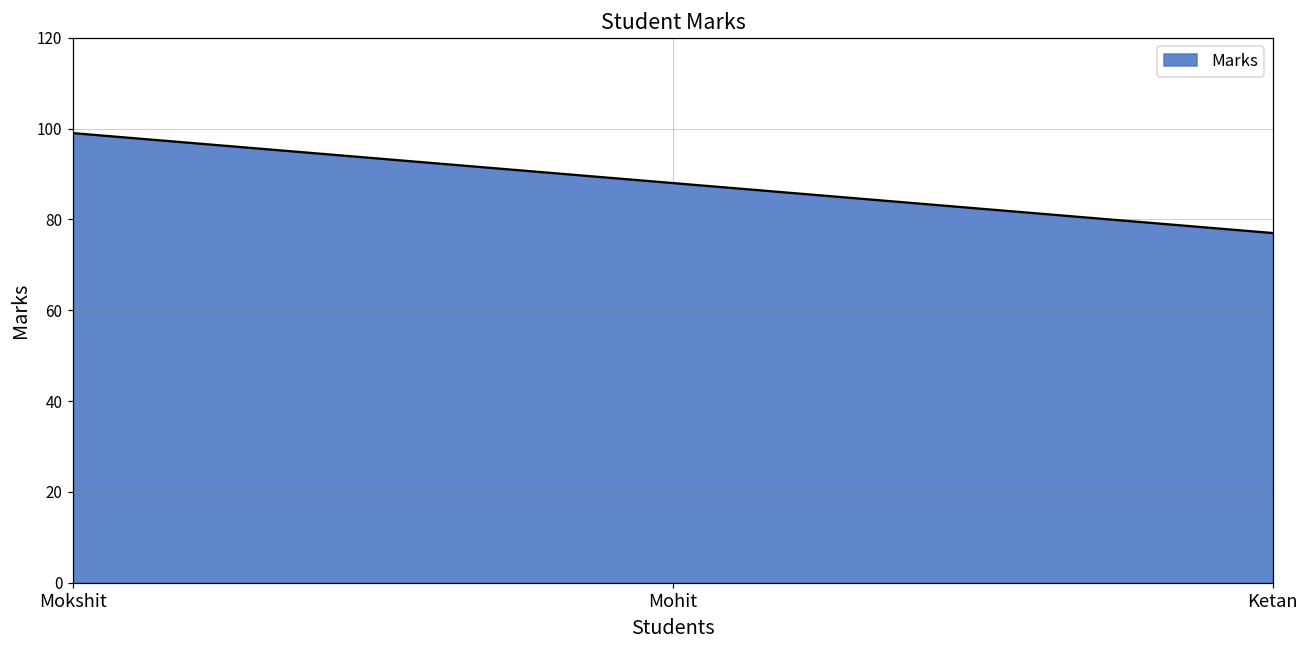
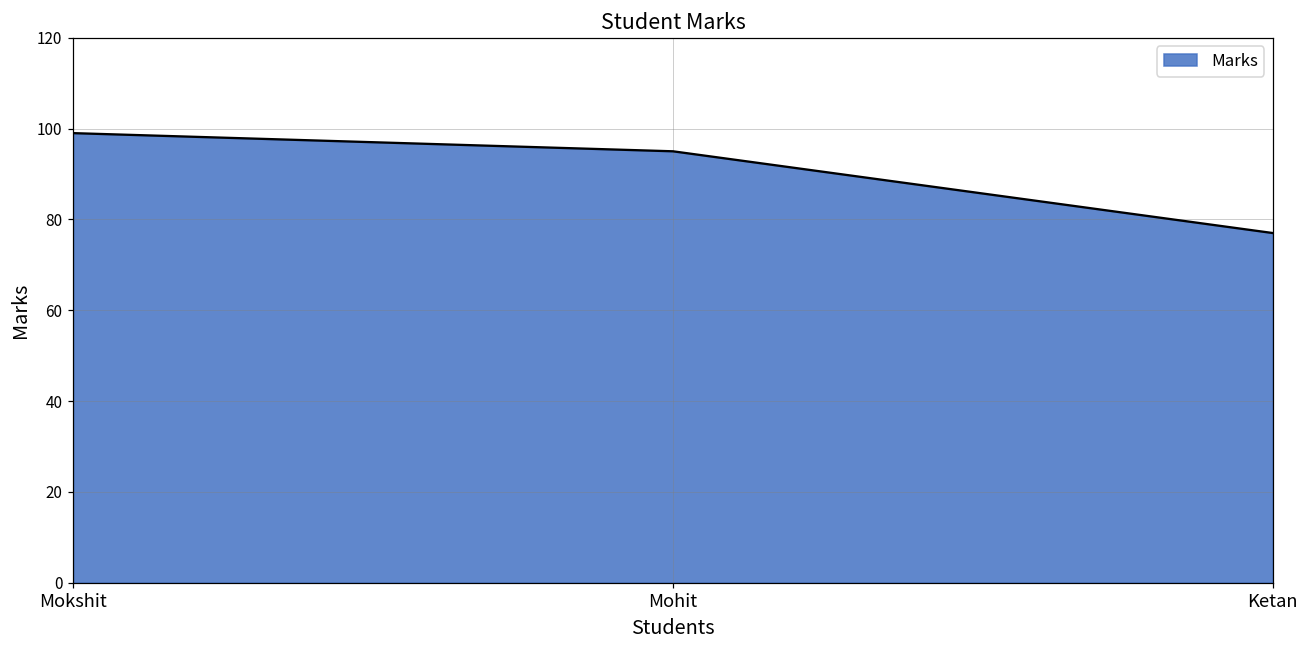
  {
    "Mokshit": 99,
-   "Mohit": 88,
+   "Mohit": 95,
    "Ketan": 77
  }
